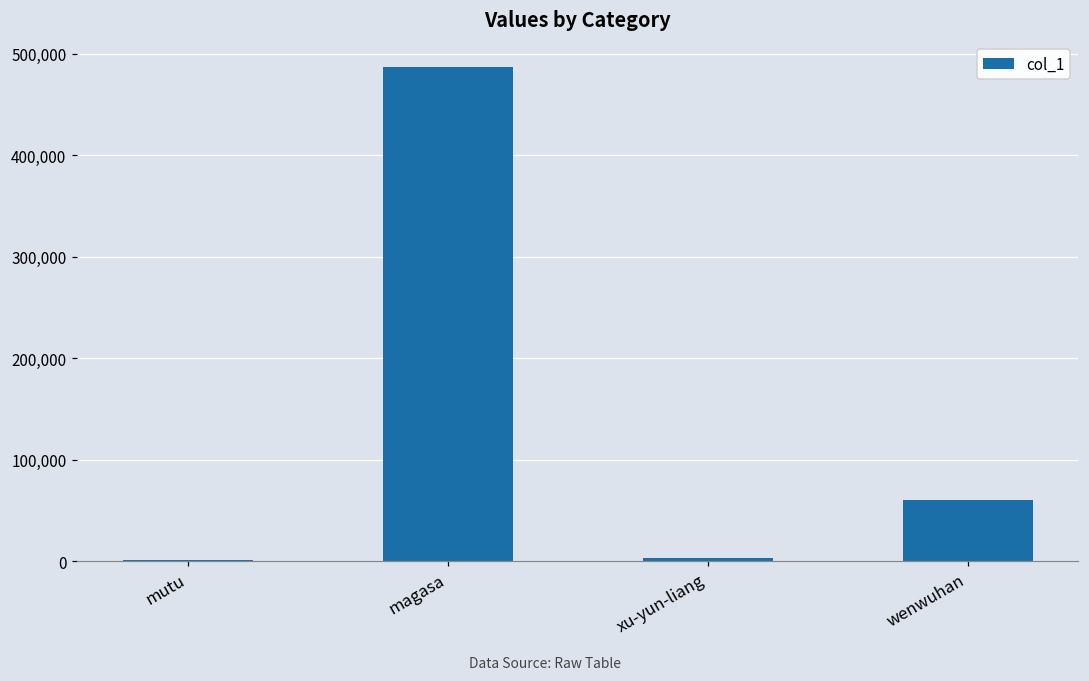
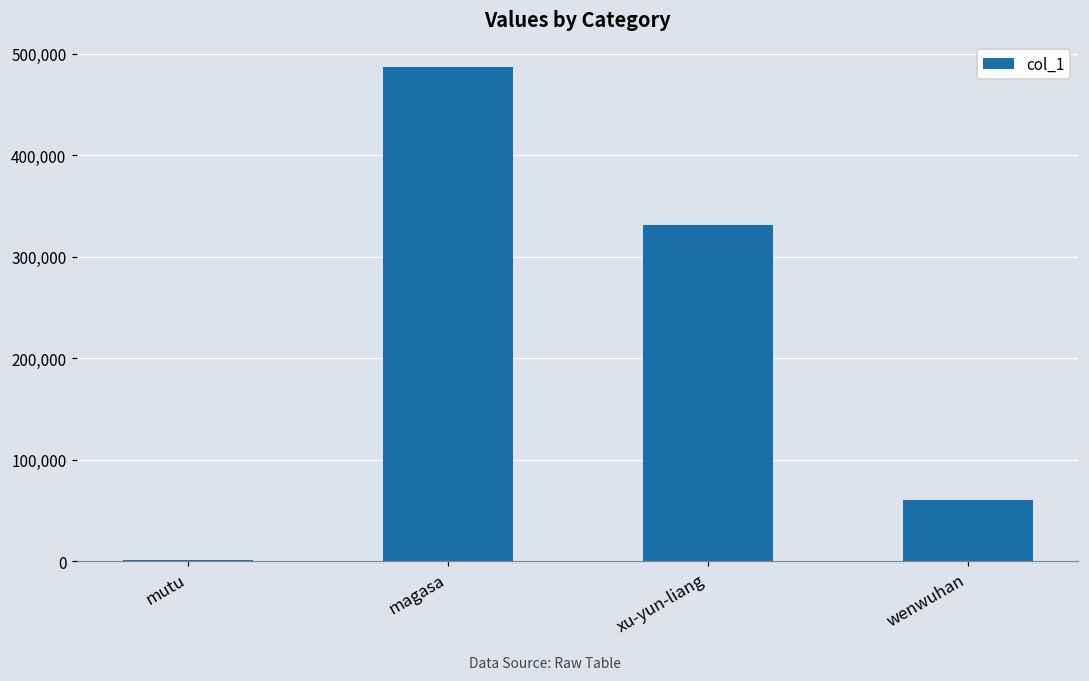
  {
    "magasa": "490,000",
-   "xu-yun-liang": "0",
+   "xu-yun-liang": "330,000",
    "wenwuhan": "60,000"
  }
